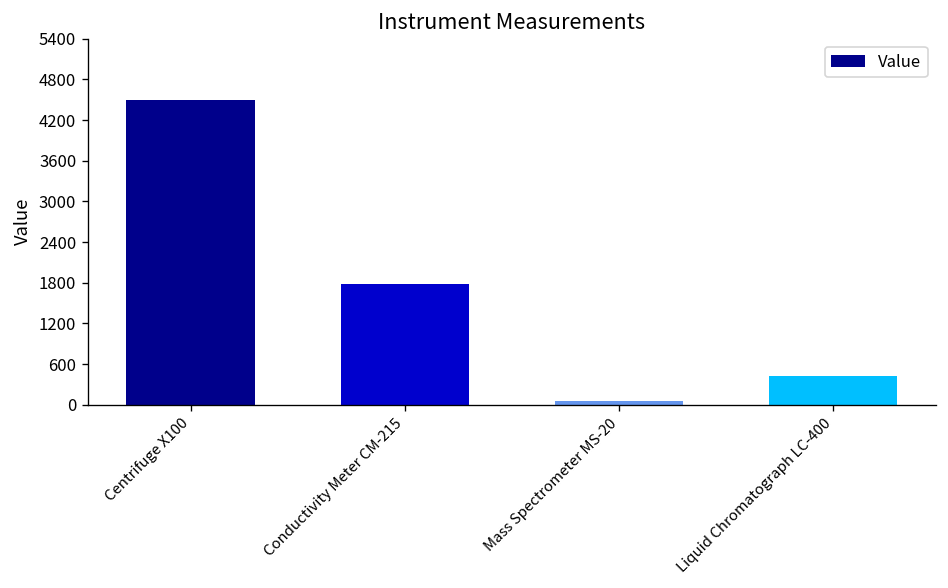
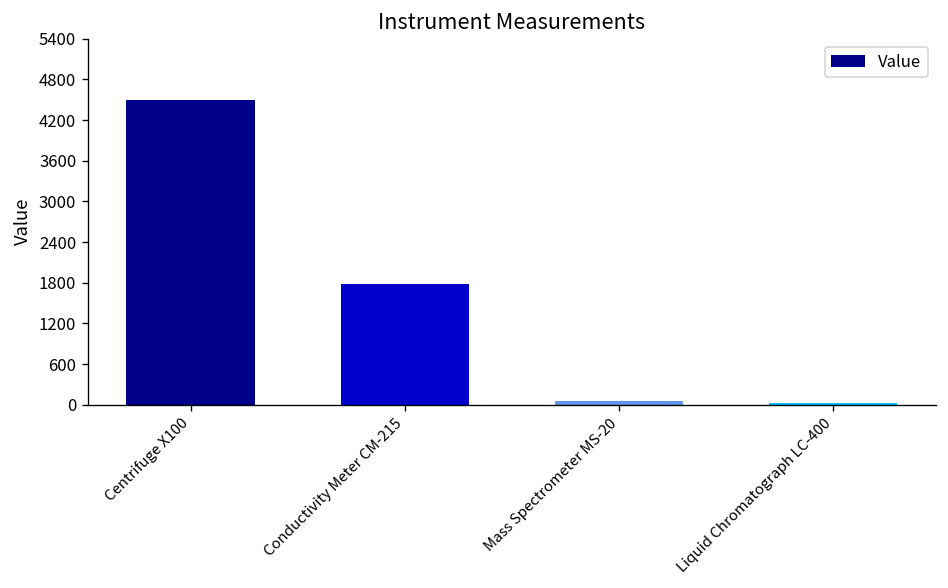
  {
    "Centrifuge X100": 4500,
    "Conductivity Meter CM-215": 1800,
    "Mass Spectrometer MS-20": 100,
-   "Liquid Chromatograph LC-400": 400
+   "Liquid Chromatograph LC-400": 0
  }
